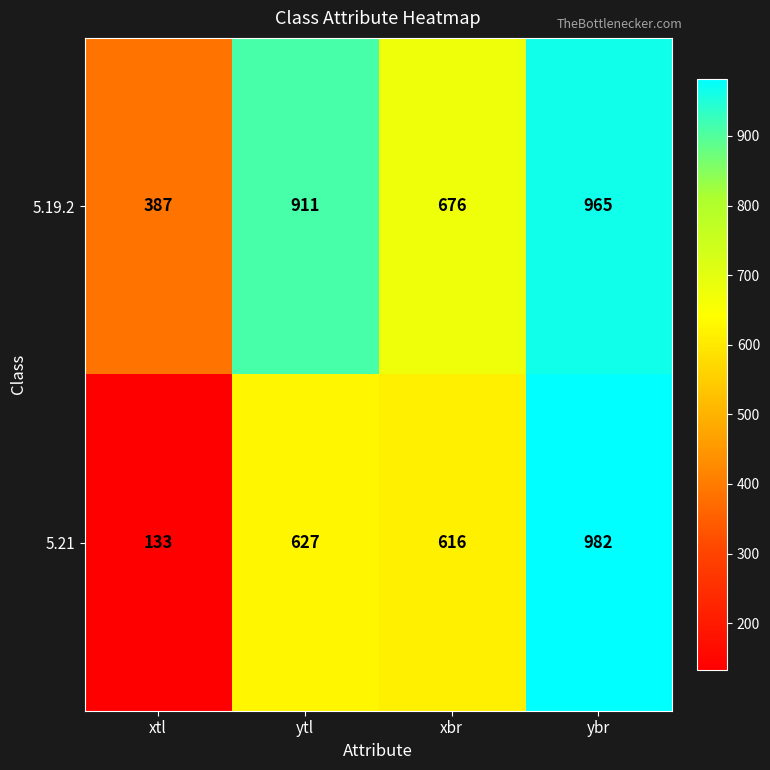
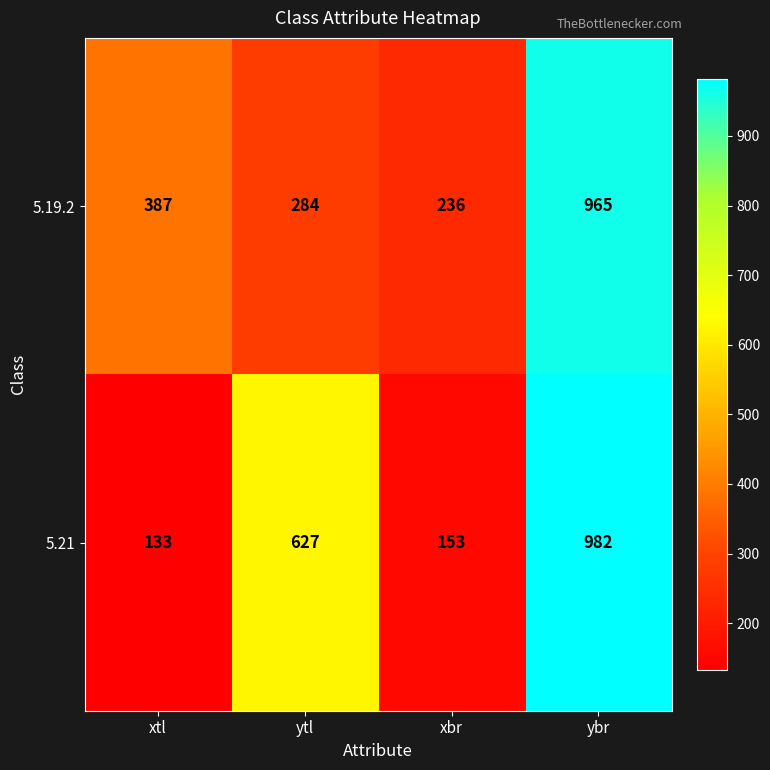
  {
    "5.19.2": {
      "xtl": 387,
-     "ytl": 911,
-     "xbr": 676,
+     "ytl": 284,
+     "xbr": 236,
      "ybr": 965
    },
    "5.21": {
      "xtl": 133,
      "ytl": 627,
-     "xbr": 616,
+     "xbr": 153,
      "ybr": 982
    }
  }
